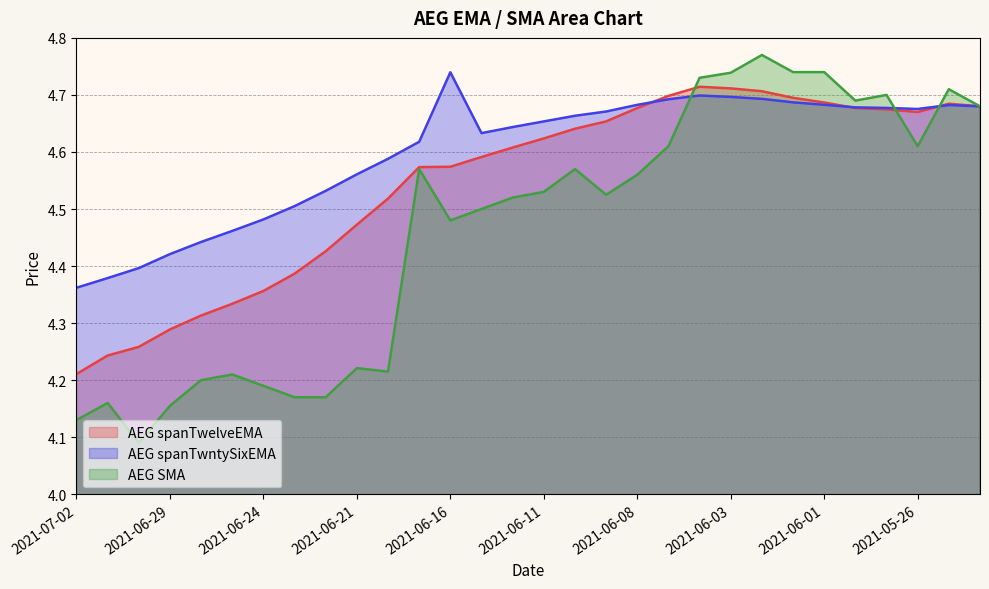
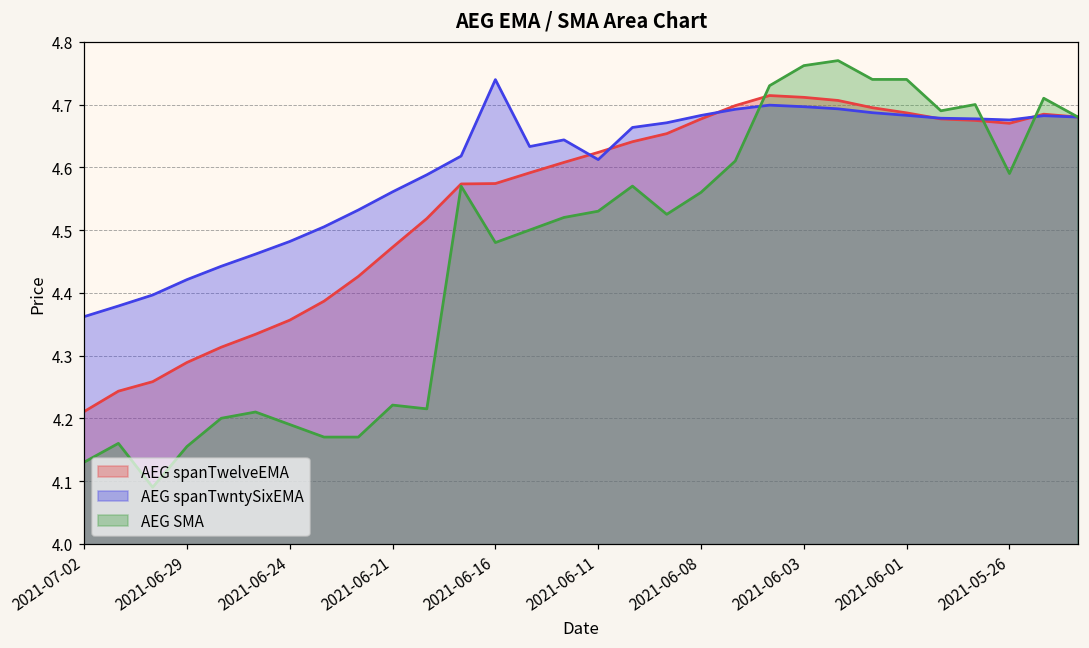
  {
    "AEG spanTwelveEMA": {
      "2021-07-02": 4.21,
      "2021-06-29": 4.29,
      "2021-06-24": 4.36,
      "2021-06-21": 4.47,
      "2021-06-16": 4.57,
      "2021-06-11": 4.62,
      "2021-06-08": 4.68,
      "2021-06-03": 4.71,
      "2021-05-26": 4.67
    },
    "AEG spanTwntySixEMA": {
      "2021-07-02": 4.36,
      "2021-06-29": 4.42,
      "2021-06-24": 4.48,
      "2021-06-21": 4.56,
      "2021-06-16": 4.74,
-     "2021-06-11": 4.65,
+     "2021-06-11": 4.61,
      "2021-06-08": 4.68,
      "2021-06-03": 4.70,
      "2021-05-26": 4.68
    },
    "AEG SMA": {
      "2021-07-02": 4.13,
      "2021-06-29": 4.16,
      "2021-06-24": 4.19,
      "2021-06-21": 4.22,
      "2021-06-16": 4.48,
      "2021-06-11": 4.53,
      "2021-06-08": 4.56,
-     "2021-06-03": 4.74,
-     "2021-05-26": 4.61
+     "2021-06-03": 4.76,
+     "2021-05-26": 4.59
    }
  }
